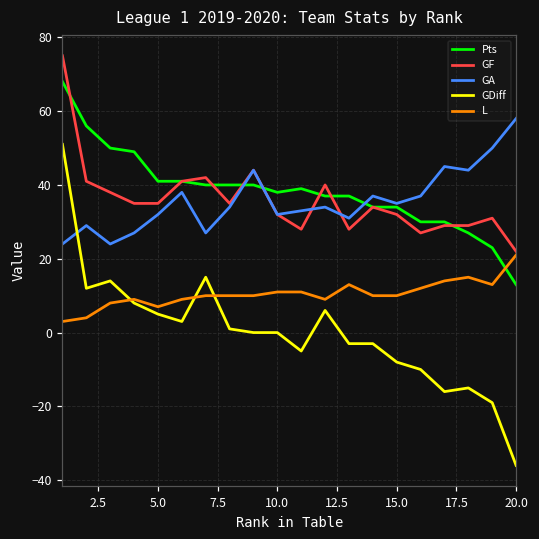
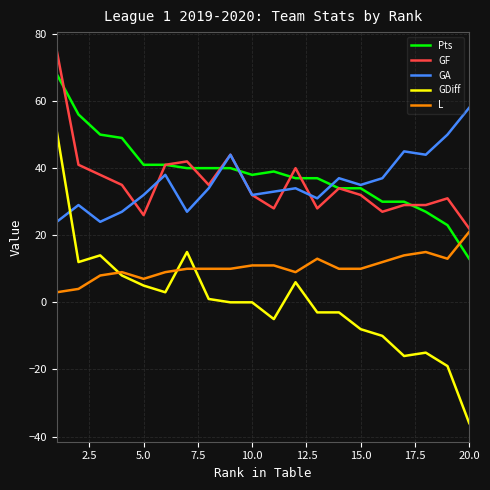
  {
    "Pts": {
      "5.0": 41,
      "10.0": 38,
      "15.0": 34,
      "20.0": 13
    },
    "GF": {
-     "5.0": 35,
+     "5.0": 26,
      "15.0": 32,
      "20.0": 22
    },
    "GA": {
      "5.0": 32,
      "15.0": 35,
      "20.0": 58
    },
    "GDiff": {
      "5.0": 5,
      "10.0": 0,
      "15.0": -8,
      "20.0": -36
    },
    "L": {
      "5.0": 7,
      "10.0": 11,
      "15.0": 10,
      "20.0": 21
    }
  }
